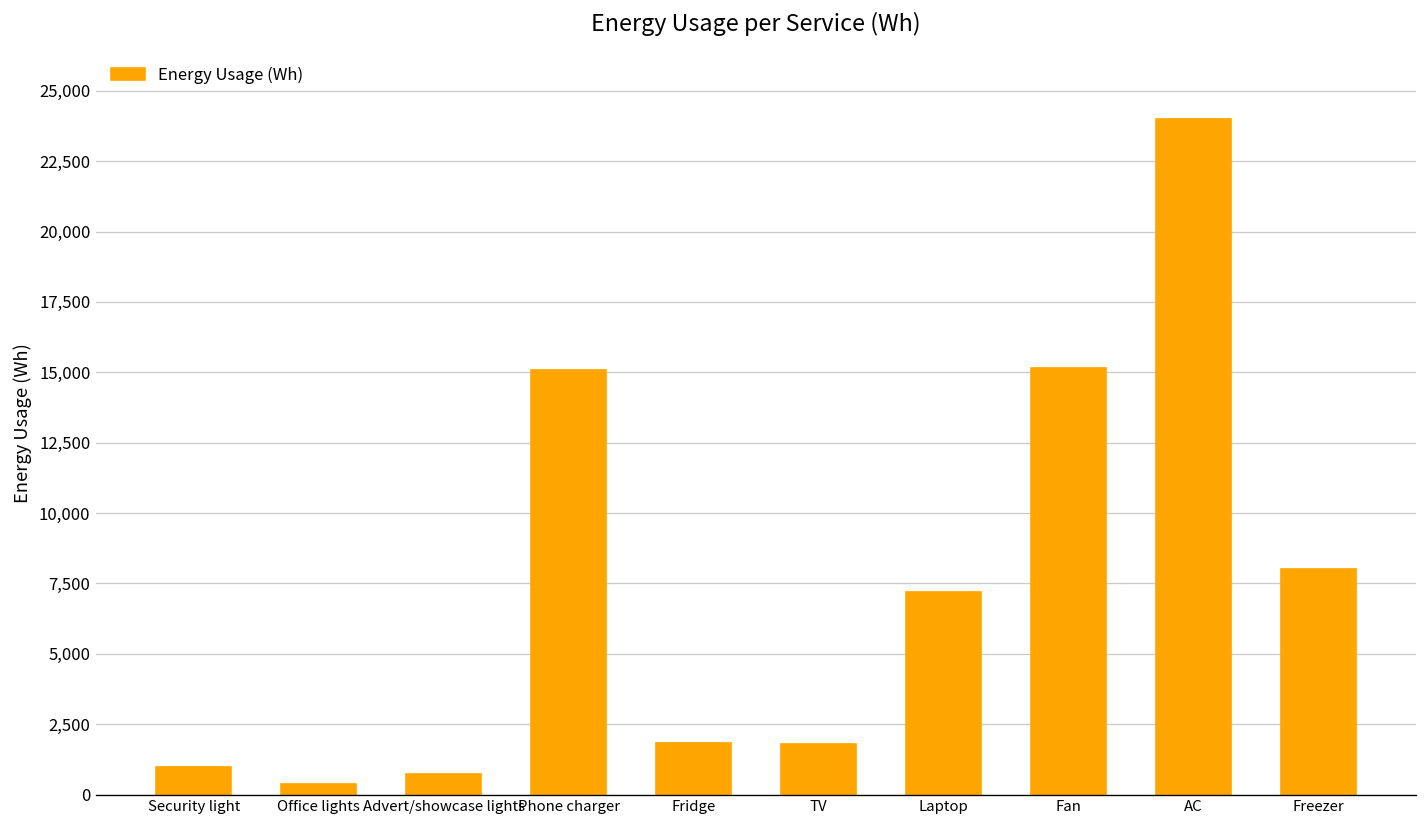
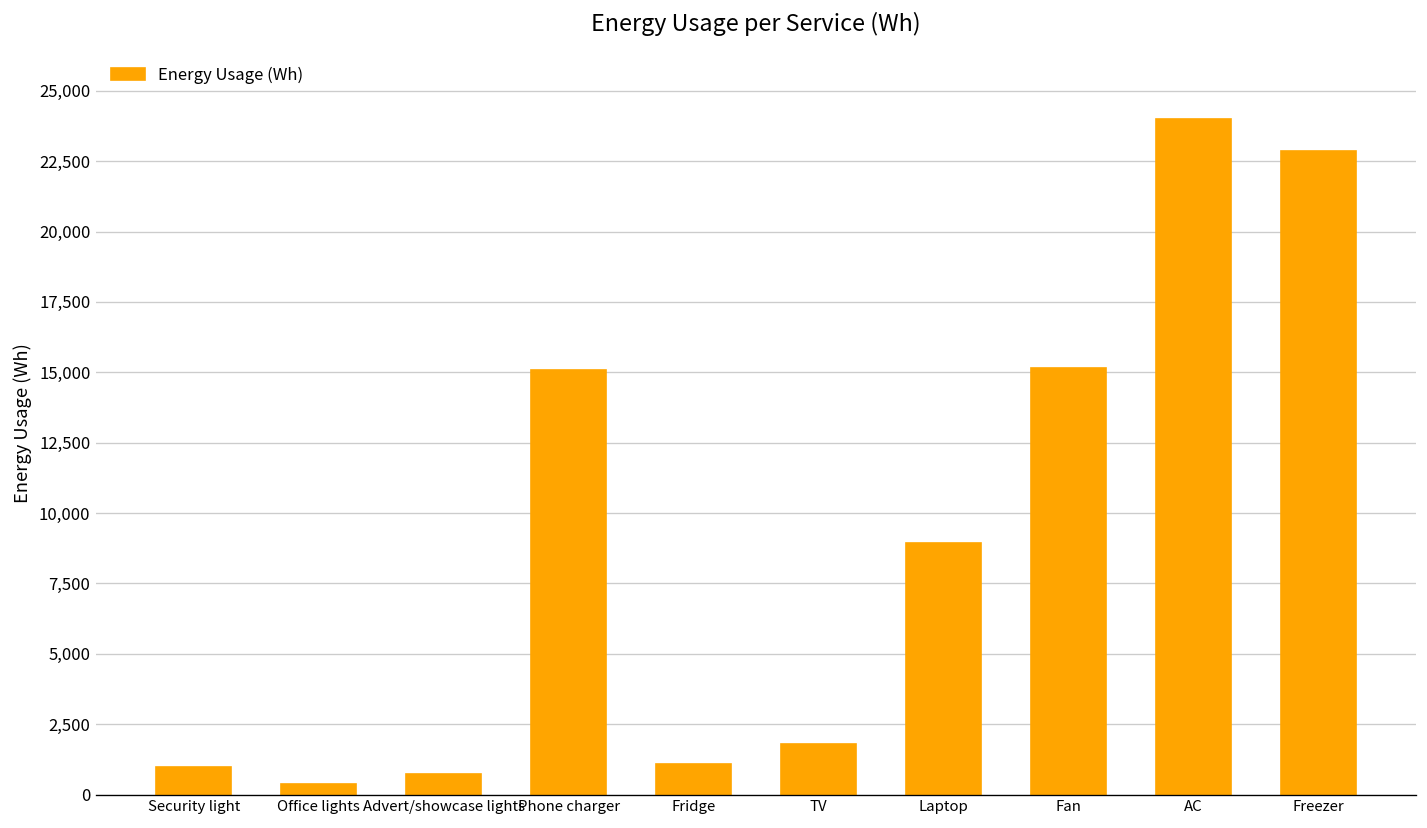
  {
    "Security light": "1,000",
    "Office lights": "400",
    "Advert/showcase lights": "700",
    "Phone charger": "15,100",
-   "Fridge": "1,800",
+   "Fridge": "1,100",
    "TV": "1,800",
-   "Laptop": "7,200",
+   "Laptop": "8,900",
    "Fan": "15,200",
    "AC": "24,000",
-   "Freezer": "8,000"
+   "Freezer": "22,900"
  }
